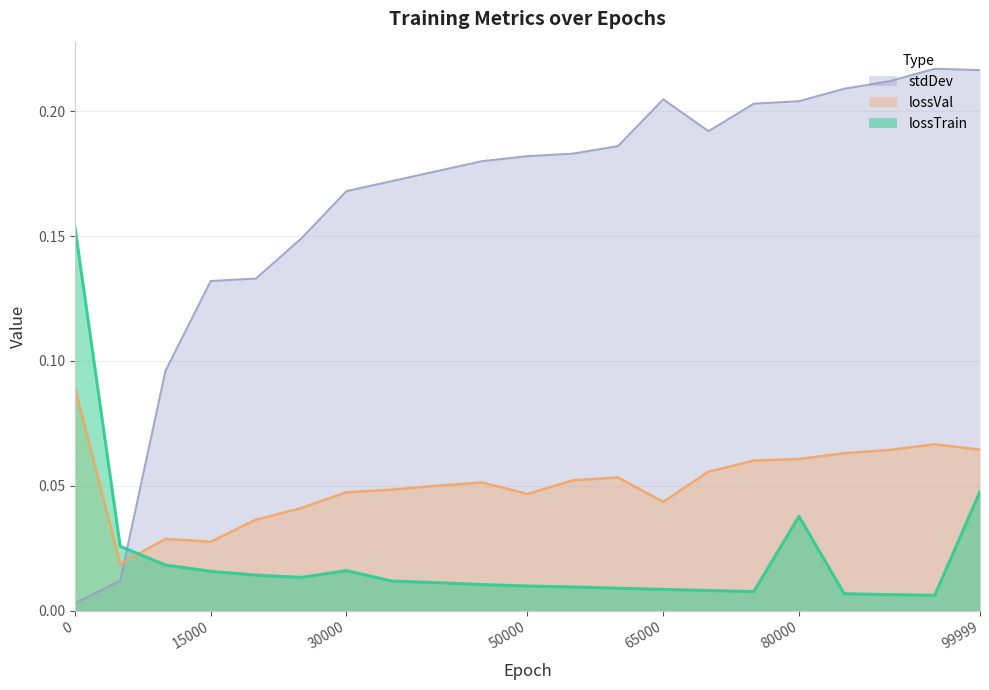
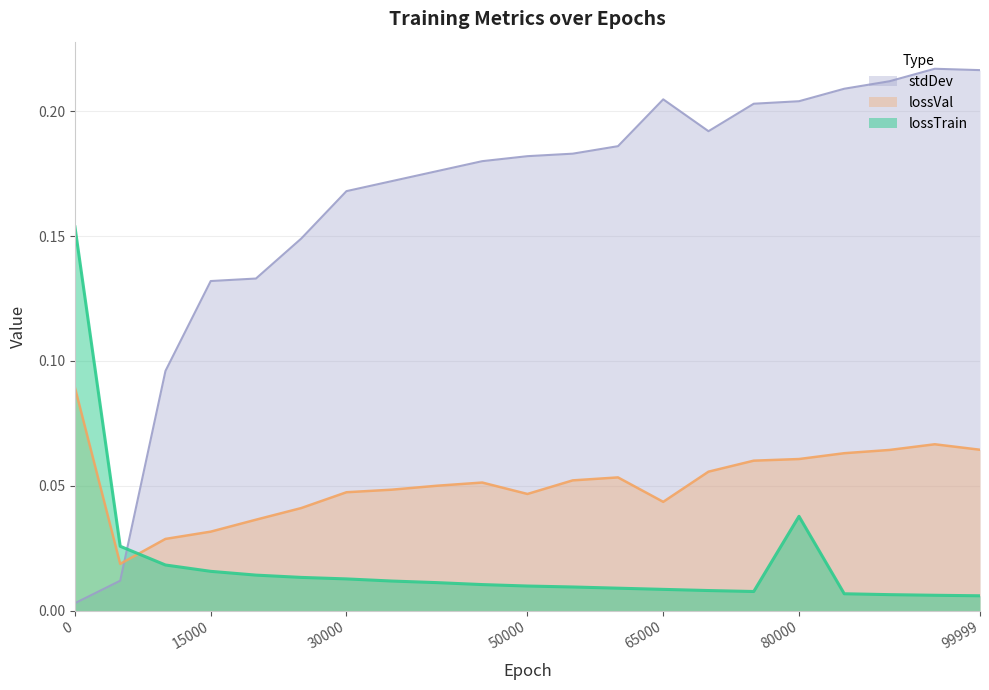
  {
    "stdDev": {
      "0": 0.003,
      "15000": 0.132,
      "30000": 0.168,
      "50000": 0.182,
      "65000": 0.205,
      "80000": 0.204,
      "99999": 0.216
    },
    "lossVal": {
      "0": 0.089,
-     "15000": 0.028,
+     "15000": 0.032,
      "30000": 0.047,
      "50000": 0.047,
      "65000": 0.044,
      "80000": 0.061,
      "99999": 0.064
    },
    "lossTrain": {
      "0": 0.154,
      "15000": 0.016,
-     "30000": 0.016,
+     "30000": 0.013,
      "50000": 0.010,
      "65000": 0.009,
      "80000": 0.038,
-     "99999": 0.048
+     "99999": 0.006
    }
  }
